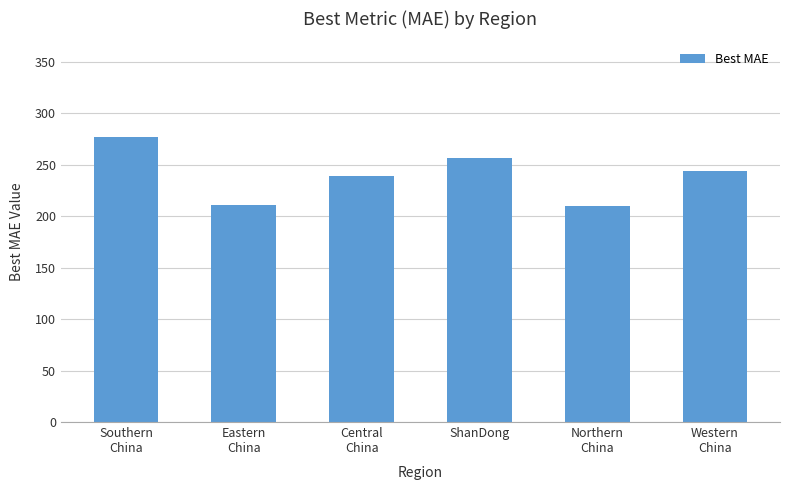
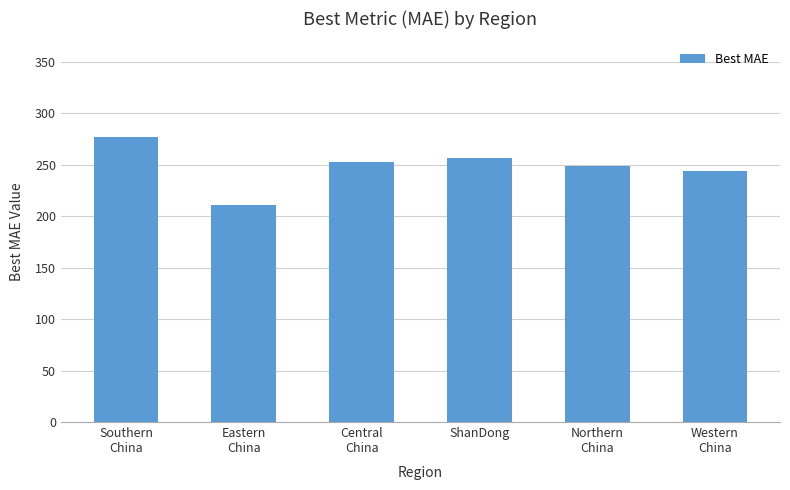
  {
    "Southern China": 277,
    "Eastern China": 211,
-   "Central China": 239,
+   "Central China": 253,
    "ShanDong": 257,
-   "Northern China": 210,
+   "Northern China": 249,
    "Western China": 244
  }
